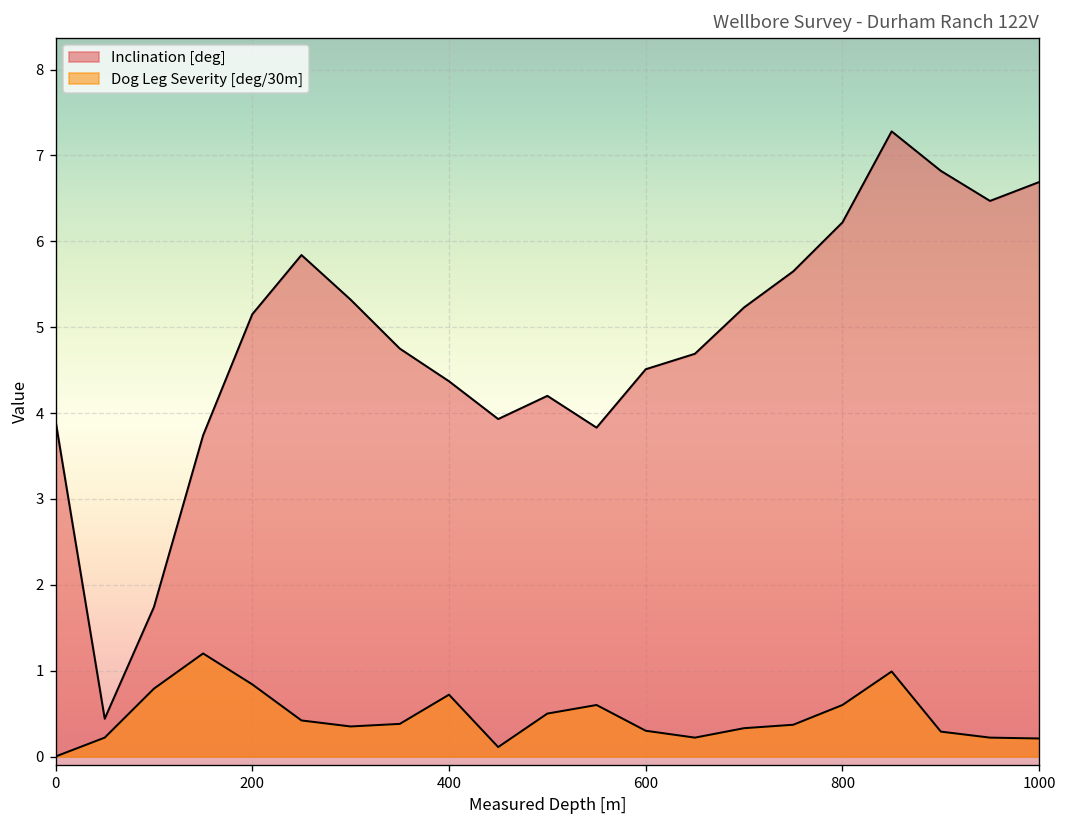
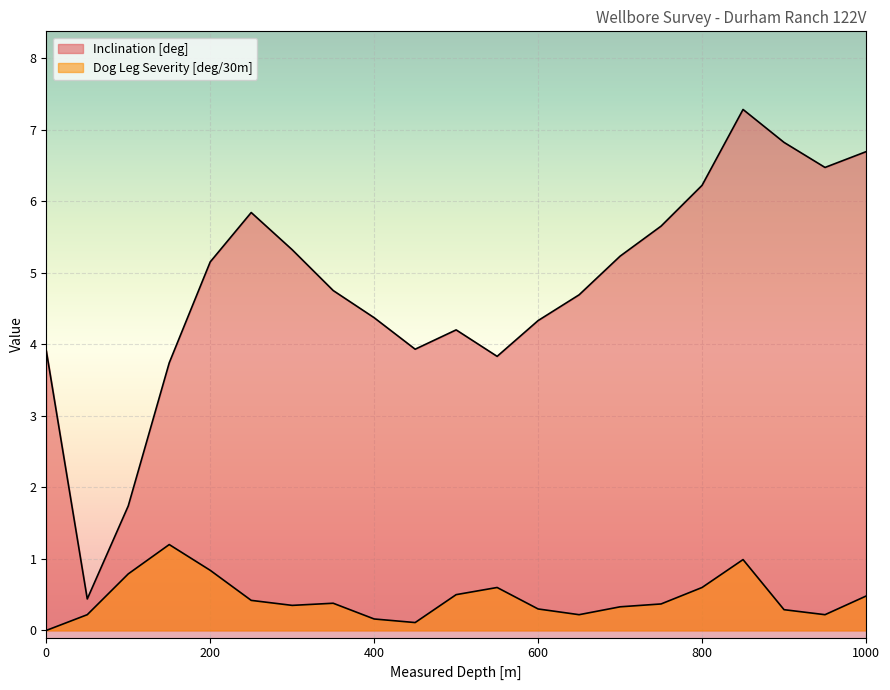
  {
    "Inclination [deg]": {
      "0": 3.9,
      "200": 5.2,
      "400": 4.4,
-     "600": 4.5,
+     "600": 4.3,
      "800": 6.2,
      "1000": 6.7
    },
    "Dog Leg Severity [deg/30m]": {
      "0": 0.0,
      "200": 0.8,
-     "400": 0.7,
+     "400": 0.2,
      "600": 0.3,
      "800": 0.6,
-     "1000": 0.2
+     "1000": 0.5
    }
  }
